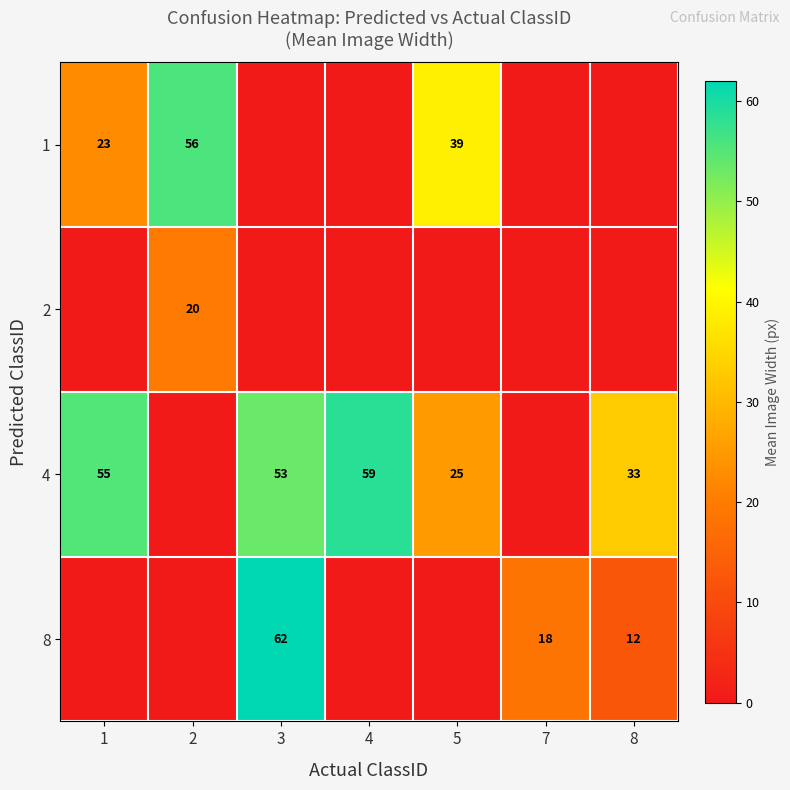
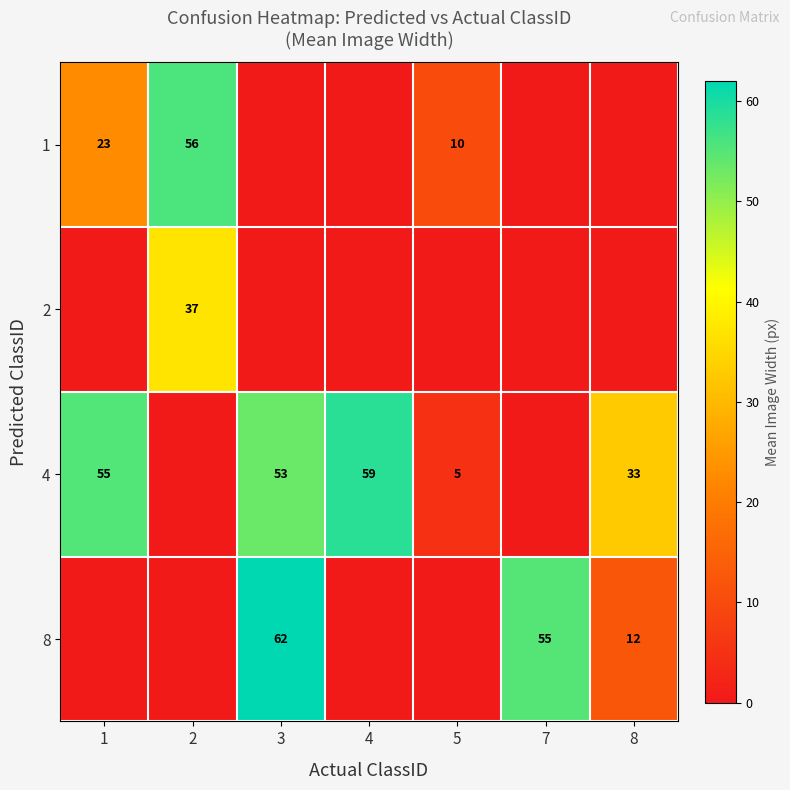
  {
    "1": {
      "1": 23,
      "2": 56,
-     "5": 39
+     "5": 10
    },
    "2": {
-     "2": 20
+     "2": 37
    },
    "4": {
      "1": 55,
      "3": 53,
      "4": 59,
-     "5": 25,
+     "5": 5,
      "8": 33
    },
    "8": {
      "3": 62,
-     "7": 18,
+     "7": 55,
      "8": 12
    }
  }
